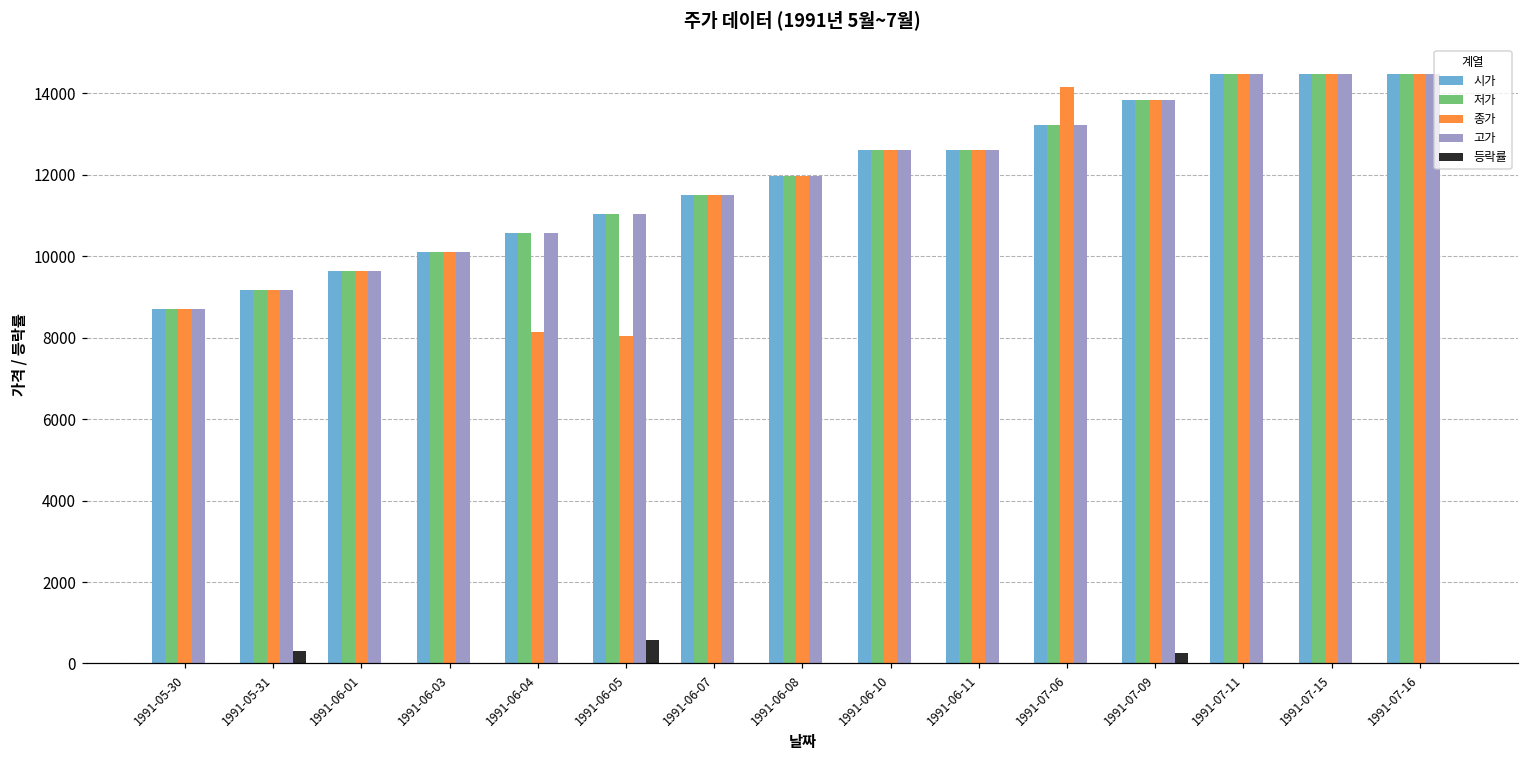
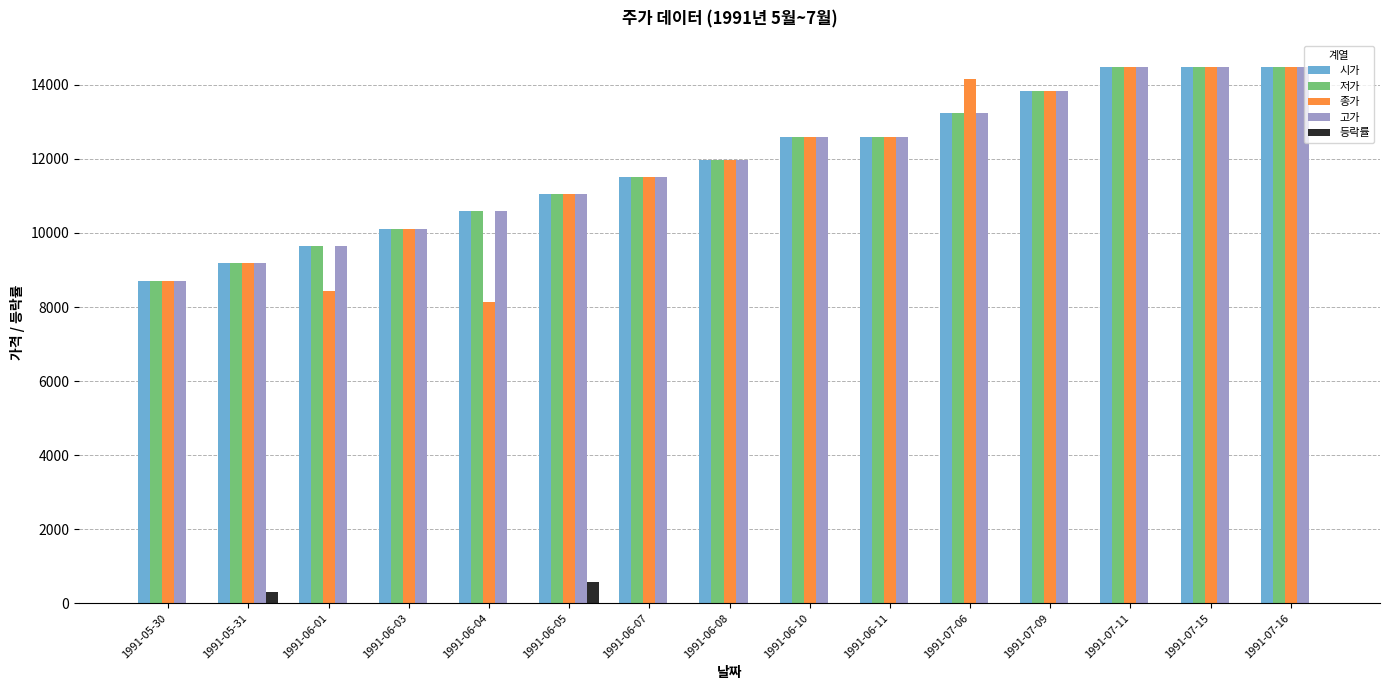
  {
    "저가": {
      "1991-05-30": 8700,
      "1991-05-31": 9200,
      "1991-06-01": 9600,
      "1991-06-03": 10100,
      "1991-06-04": 10600,
      "1991-06-05": 11000,
      "1991-06-07": 11500,
      "1991-06-08": 12000,
      "1991-06-10": 12600,
      "1991-06-11": 12600,
      "1991-07-06": 13200,
      "1991-07-09": 13800,
      "1991-07-11": 14500,
      "1991-07-15": 14500,
      "1991-07-16": 14500
    },
    "종가": {
      "1991-05-30": 8700,
      "1991-05-31": 9200,
-     "1991-06-01": 9600,
+     "1991-06-01": 8400,
      "1991-06-03": 10100,
      "1991-06-04": 8100,
-     "1991-06-05": 8000,
+     "1991-06-05": 11000,
      "1991-06-07": 11500,
      "1991-06-08": 12000,
      "1991-06-10": 12600,
      "1991-06-11": 12600,
      "1991-07-06": 14200,
      "1991-07-09": 13800,
      "1991-07-11": 14500,
      "1991-07-15": 14500,
      "1991-07-16": 14500
    },
    "등락률": {
      "1991-05-30": 0,
      "1991-05-31": 300,
      "1991-06-05": 600,
      "1991-06-11": 0,
-     "1991-07-09": 300,
+     "1991-07-09": 0,
      "1991-07-15": 0,
      "1991-07-16": 0
    }
  }
